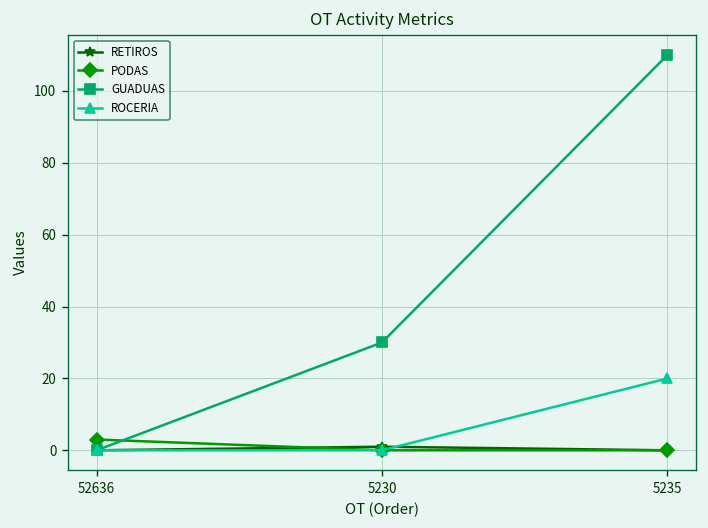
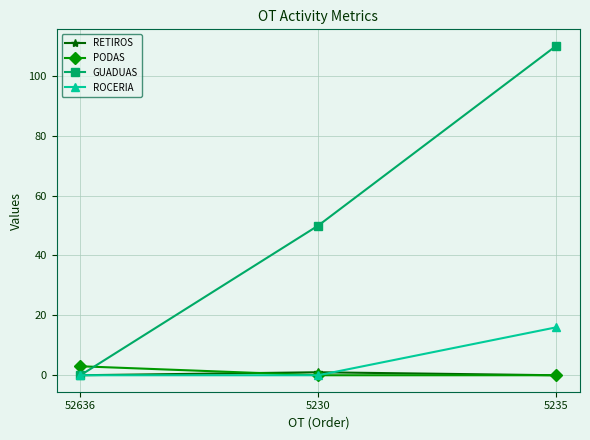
  {
    "GUADUAS": {
-     "5230": 30,
+     "5230": 50,
      "5235": 110
    },
    "ROCERIA": {
-     "5235": 20
+     "5235": 16
    }
  }
